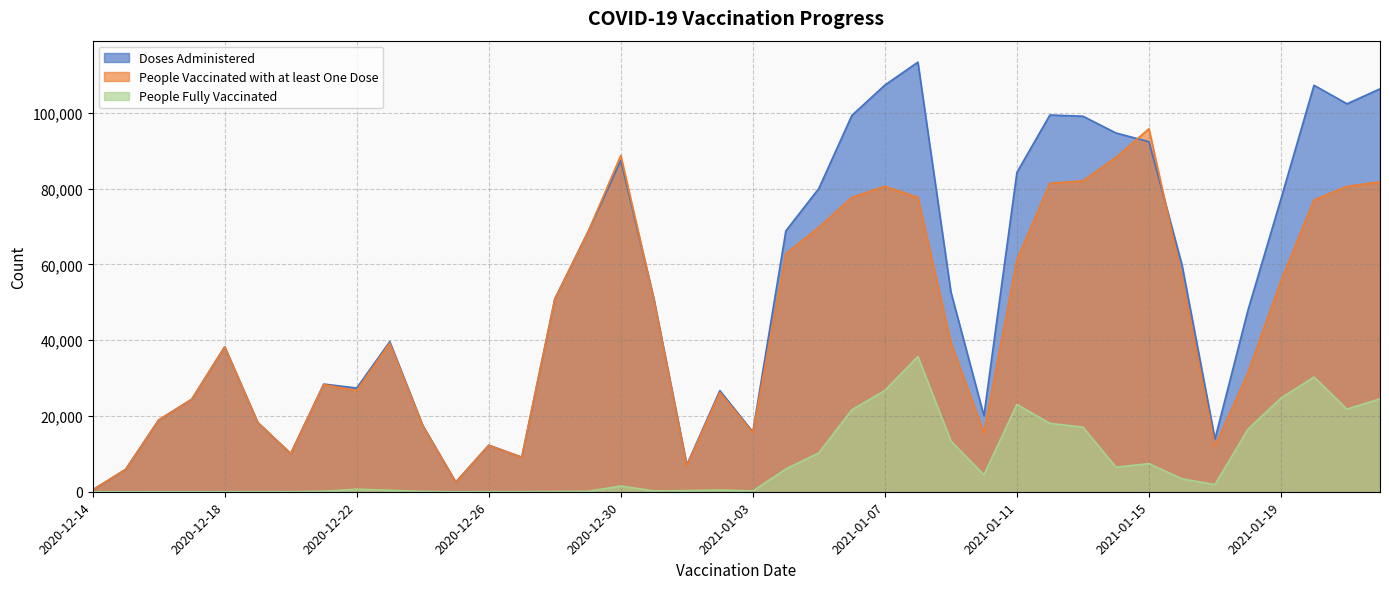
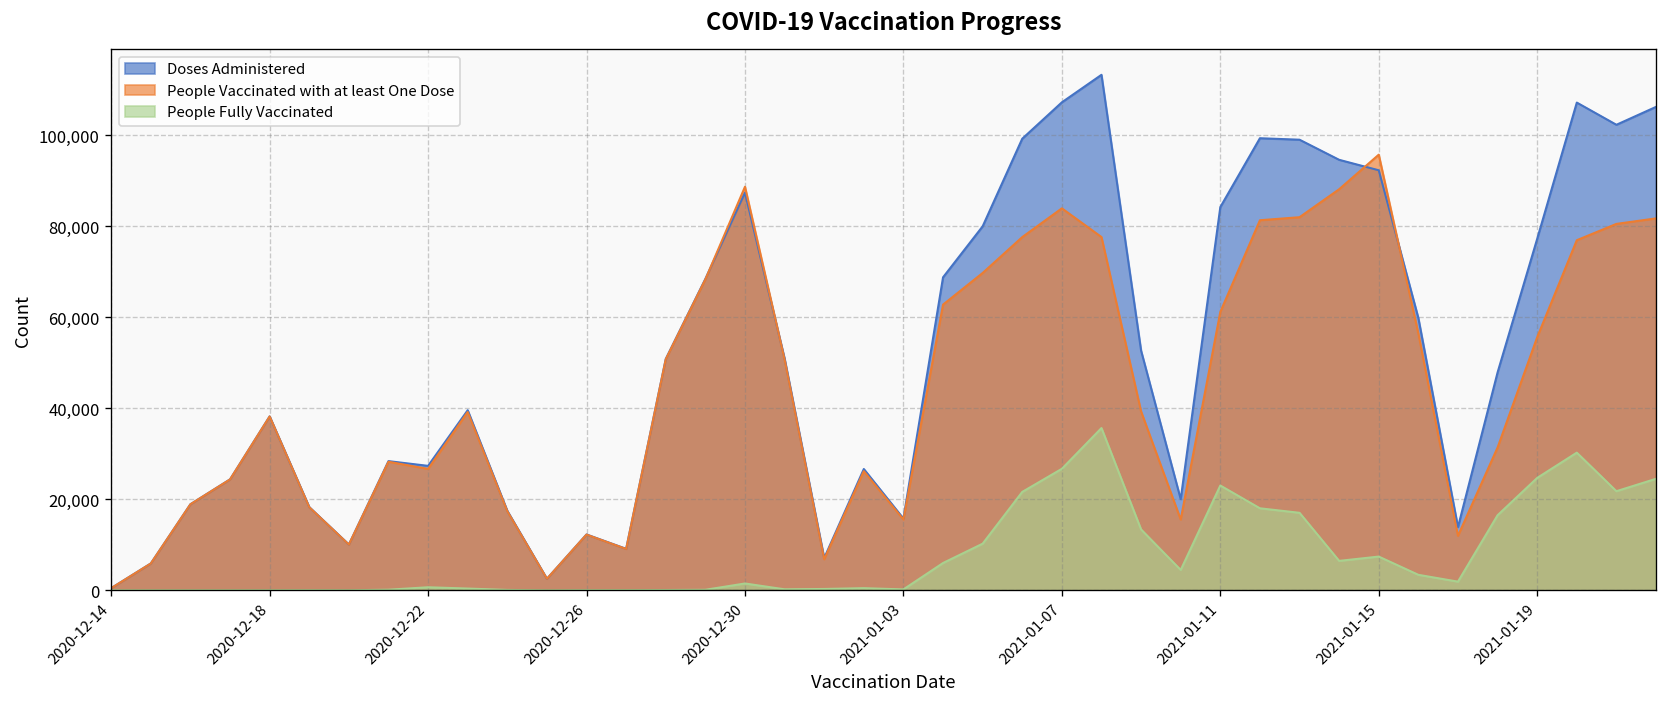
  {
    "Doses Administered": {
      "2020-12-22": "27,000",
      "2020-12-30": "87,000",
      "2021-01-07": "107,000",
      "2021-01-11": "84,000",
      "2021-01-15": "92,000",
      "2021-01-19": "77,000"
    },
    "People Vaccinated with at least One Dose": {
      "2020-12-22": "27,000",
      "2020-12-30": "89,000",
-     "2021-01-07": "81,000",
+     "2021-01-07": "84,000",
      "2021-01-11": "61,000",
      "2021-01-15": "96,000",
      "2021-01-19": "56,000"
    },
    "People Fully Vaccinated": {
      "2020-12-18": "0",
      "2020-12-22": "1,000",
      "2020-12-26": "0",
      "2020-12-30": "2,000",
      "2021-01-03": "0",
      "2021-01-07": "27,000",
      "2021-01-11": "23,000",
      "2021-01-15": "7,000",
      "2021-01-19": "25,000"
    }
  }
